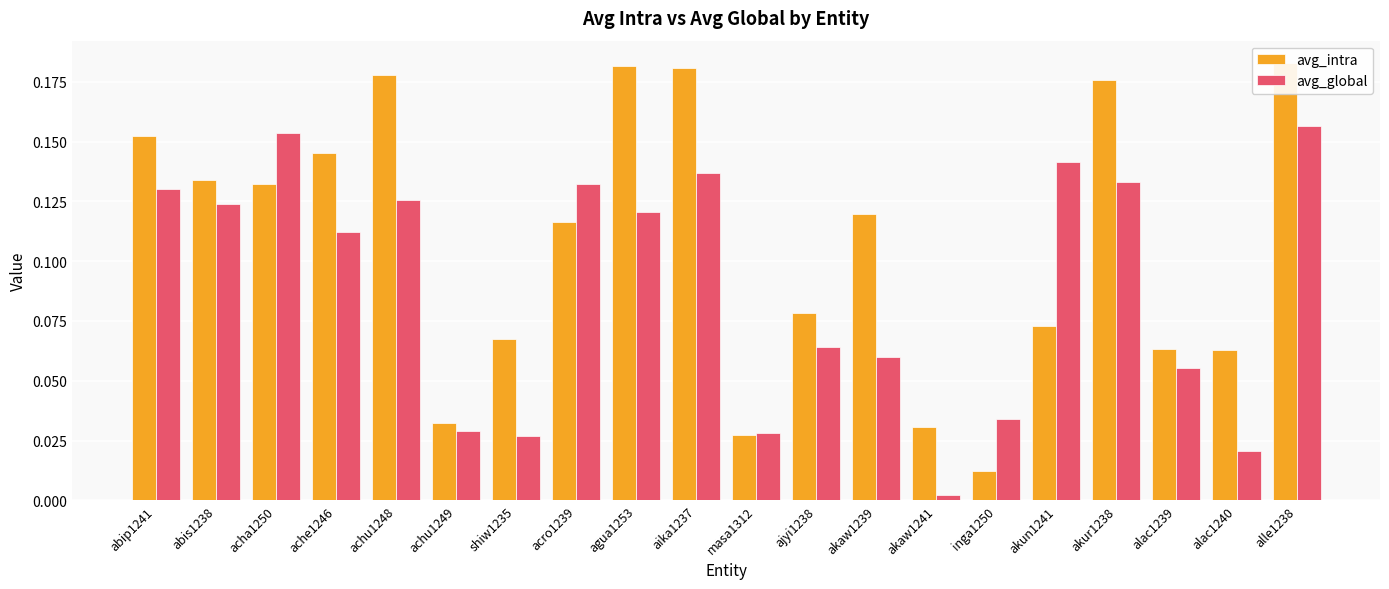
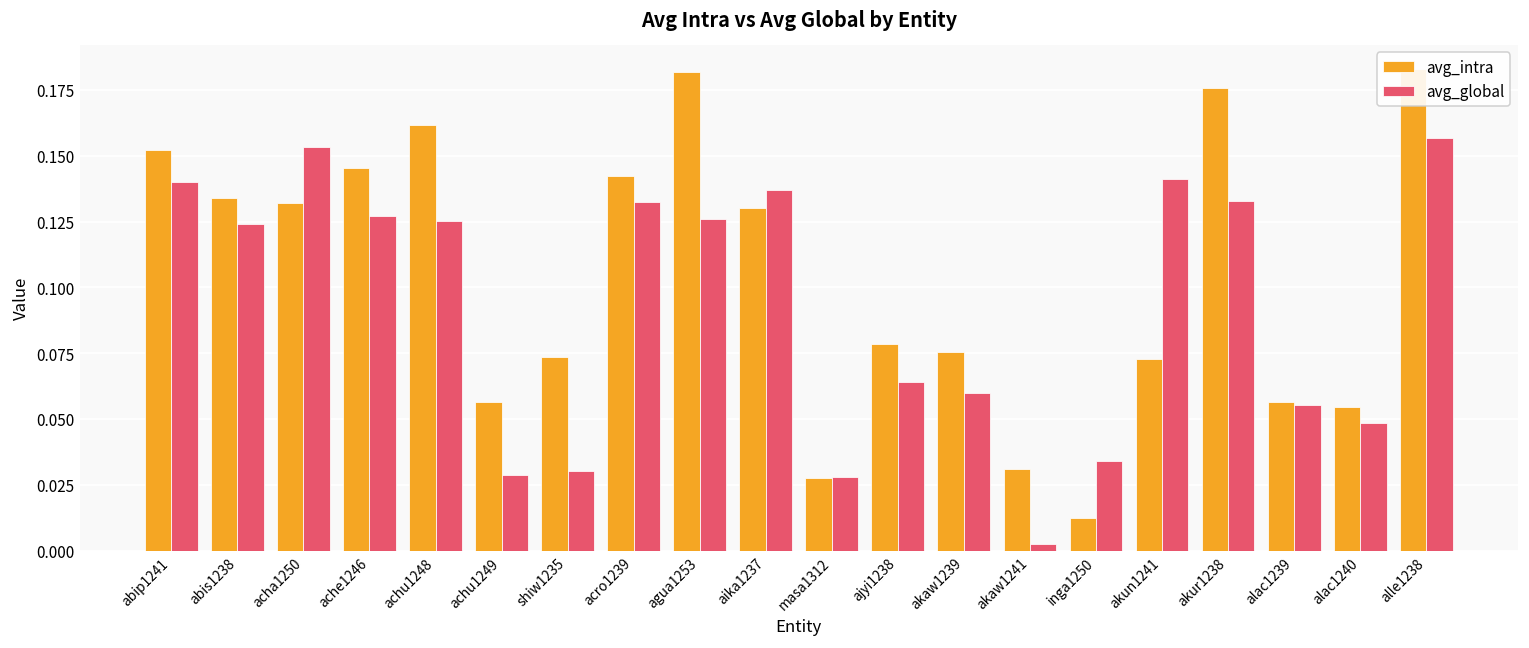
  {
    "avg_intra": {
      "abip1241": 0.152,
      "abis1238": 0.134,
      "acha1250": 0.132,
      "ache1246": 0.145,
-     "achu1248": 0.178,
-     "achu1249": 0.032,
-     "shiw1235": 0.067,
-     "acro1239": 0.116,
+     "achu1248": 0.162,
+     "achu1249": 0.057,
+     "shiw1235": 0.073,
+     "acro1239": 0.142,
      "agua1253": 0.182,
-     "aika1237": 0.181,
+     "aika1237": 0.130,
      "masa1312": 0.027,
      "ajyi1238": 0.078,
-     "akaw1239": 0.120,
+     "akaw1239": 0.075,
      "akaw1241": 0.031,
      "inga1250": 0.012,
      "akun1241": 0.073,
      "akur1238": 0.176,
-     "alac1239": 0.063,
-     "alac1240": 0.063
+     "alac1239": 0.056,
+     "alac1240": 0.055
    },
    "avg_global": {
-     "abip1241": 0.130,
+     "abip1241": 0.140,
      "abis1238": 0.124,
      "acha1250": 0.153,
-     "ache1246": 0.112,
+     "ache1246": 0.127,
      "achu1248": 0.125,
      "achu1249": 0.029,
-     "shiw1235": 0.027,
+     "shiw1235": 0.030,
      "acro1239": 0.132,
-     "agua1253": 0.121,
+     "agua1253": 0.126,
      "aika1237": 0.137,
      "masa1312": 0.028,
      "ajyi1238": 0.064,
      "akaw1239": 0.060,
      "akaw1241": 0.002,
      "inga1250": 0.034,
      "akun1241": 0.141,
      "akur1238": 0.133,
      "alac1239": 0.055,
-     "alac1240": 0.021,
+     "alac1240": 0.049,
      "alle1238": 0.157
    }
  }
